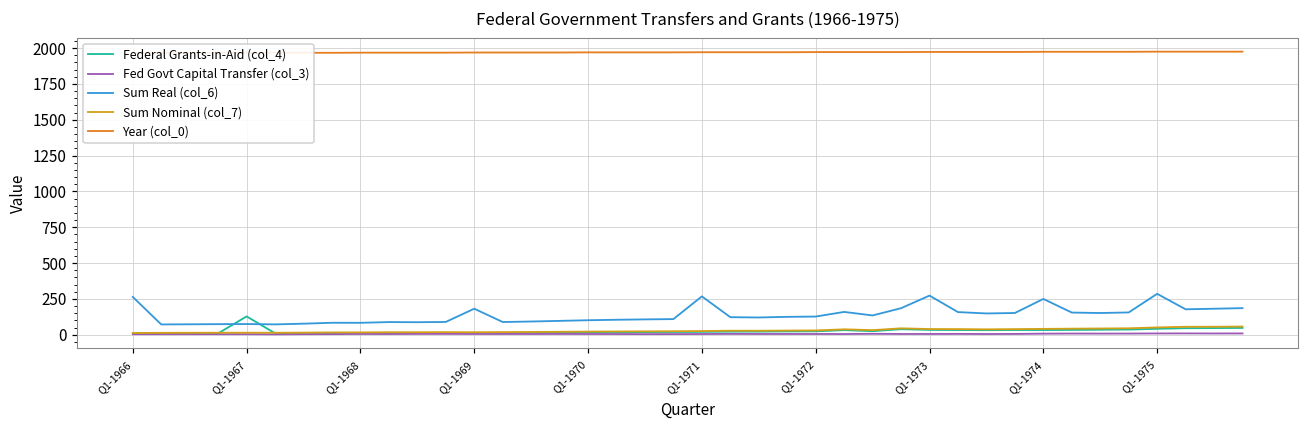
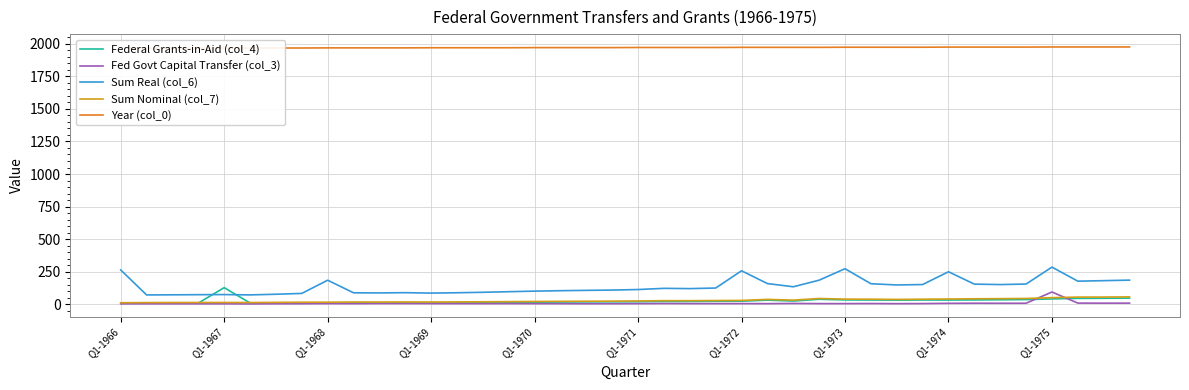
  {
    "Federal Grants-in-Aid (col_4)": {
      "Q1-1967": 130
    },
    "Fed Govt Capital Transfer (col_3)": {
      "Q1-1973": 10,
      "Q1-1974": 10,
-     "Q1-1975": 10
+     "Q1-1975": 100
    },
    "Sum Real (col_6)": {
      "Q1-1966": 260,
      "Q1-1967": 80,
-     "Q1-1968": 80,
-     "Q1-1969": 180,
+     "Q1-1968": 190,
+     "Q1-1969": 90,
      "Q1-1970": 100,
-     "Q1-1971": 270,
-     "Q1-1972": 130,
+     "Q1-1971": 110,
+     "Q1-1972": 260,
      "Q1-1973": 270,
      "Q1-1974": 250,
      "Q1-1975": 290
    }
  }
